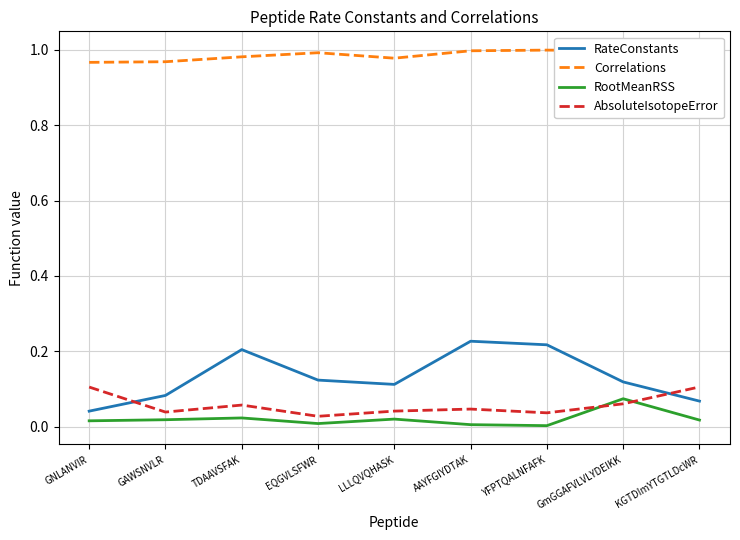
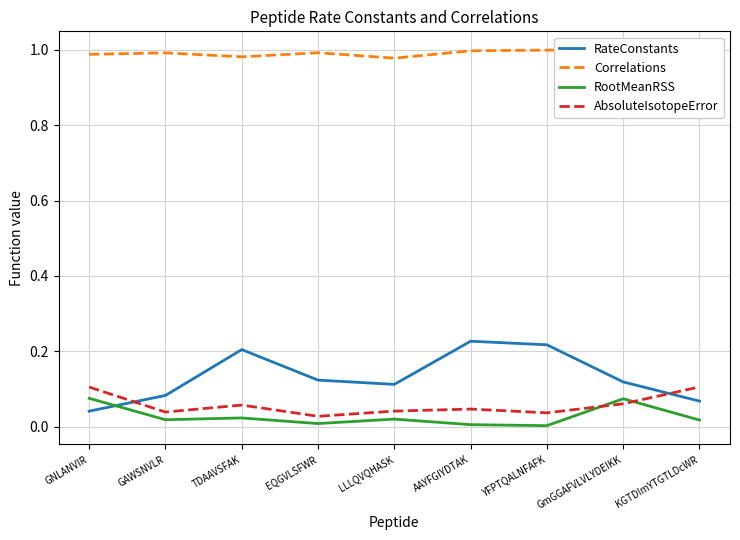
  {
    "RateConstants": {
      "GNLANVIR": 0.04,
      "GAWSNVLR": 0.08,
      "TDAAVSFAK": 0.20,
      "EQGVLSFWR": 0.12,
      "LLLQVQHASK": 0.11,
      "AAYFGIYDTAK": 0.23,
      "YFPTQALNFAFK": 0.22,
      "GmGGAFVLVLYDEIKK": 0.12,
      "KGTDImYTGTLDcWR": 0.07
    },
    "Correlations": {
-     "GNLANVIR": 0.97,
-     "GAWSNVLR": 0.97,
+     "GNLANVIR": 0.99,
+     "GAWSNVLR": 0.99,
      "TDAAVSFAK": 0.98,
      "EQGVLSFWR": 0.99,
      "LLLQVQHASK": 0.98,
      "AAYFGIYDTAK": 1.00,
      "YFPTQALNFAFK": 1.00
    },
    "RootMeanRSS": {
-     "GNLANVIR": 0.02,
+     "GNLANVIR": 0.08,
      "GAWSNVLR": 0.02,
      "TDAAVSFAK": 0.02,
      "EQGVLSFWR": 0.01,
      "LLLQVQHASK": 0.02,
      "AAYFGIYDTAK": 0.01,
      "YFPTQALNFAFK": 0.00,
      "GmGGAFVLVLYDEIKK": 0.07,
      "KGTDImYTGTLDcWR": 0.02
    },
    "AbsoluteIsotopeError": {
      "GNLANVIR": 0.11,
      "GAWSNVLR": 0.04,
      "TDAAVSFAK": 0.06,
      "EQGVLSFWR": 0.03,
      "LLLQVQHASK": 0.04,
      "AAYFGIYDTAK": 0.05,
      "YFPTQALNFAFK": 0.04,
      "GmGGAFVLVLYDEIKK": 0.06,
      "KGTDImYTGTLDcWR": 0.11
    }
  }
